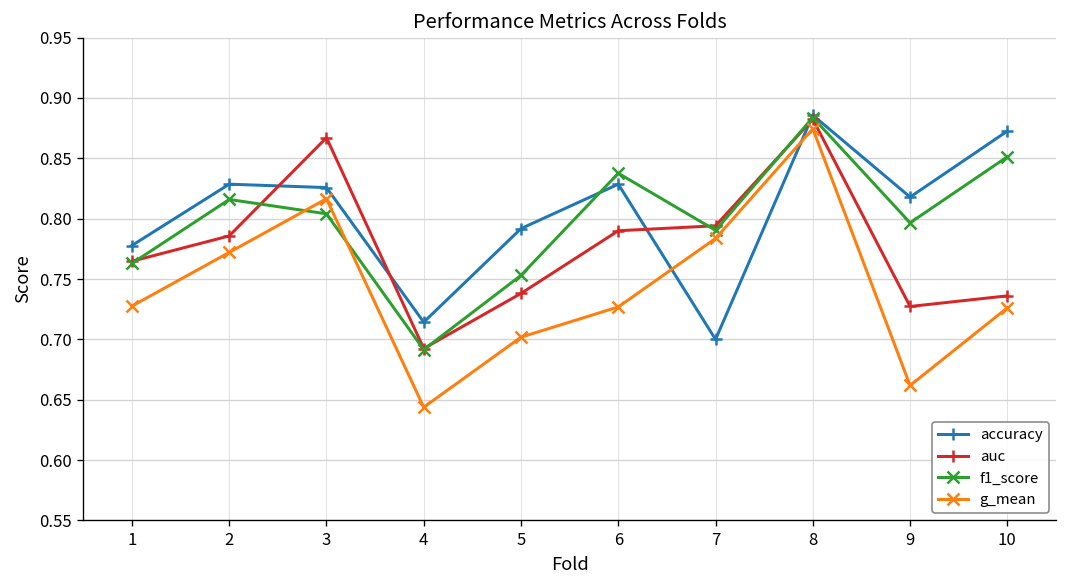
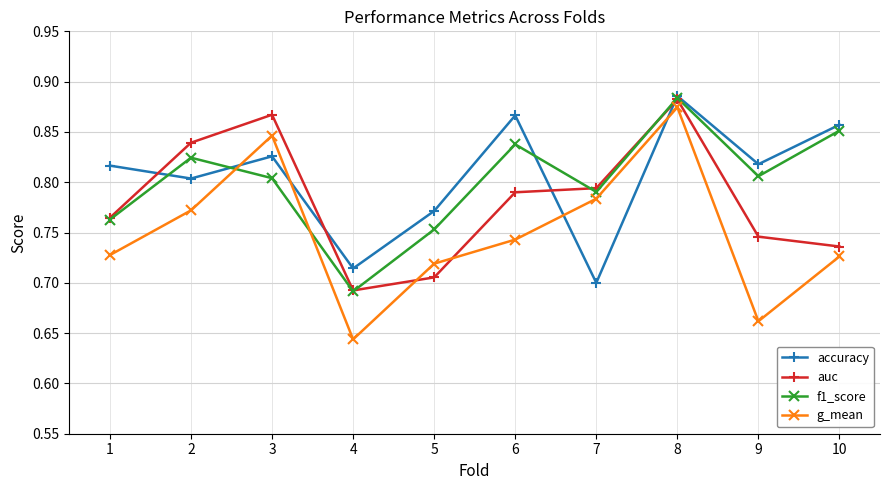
  {
    "accuracy": {
-     "1": 0.778,
-     "2": 0.829,
+     "1": 0.817,
+     "2": 0.804,
      "3": 0.826,
      "4": 0.714,
-     "5": 0.792,
-     "6": 0.829,
+     "5": 0.771,
+     "6": 0.866,
      "7": 0.700,
      "9": 0.818,
-     "10": 0.873
+     "10": 0.857
    },
    "auc": {
-     "2": 0.786,
+     "2": 0.839,
      "3": 0.867,
-     "5": 0.738,
+     "5": 0.705,
      "6": 0.790,
      "7": 0.794,
-     "9": 0.727,
+     "9": 0.746,
      "10": 0.736
    },
    "f1_score": {
-     "2": 0.816,
+     "2": 0.824,
      "3": 0.804,
      "5": 0.753,
      "6": 0.838,
      "7": 0.790,
-     "9": 0.797,
+     "9": 0.806,
      "10": 0.851
    },
    "g_mean": {
      "1": 0.728,
      "2": 0.772,
-     "3": 0.816,
+     "3": 0.846,
      "4": 0.644,
-     "5": 0.702,
-     "6": 0.727,
+     "5": 0.719,
+     "6": 0.743,
      "7": 0.784,
      "8": 0.874,
      "9": 0.662,
      "10": 0.726
    }
  }
